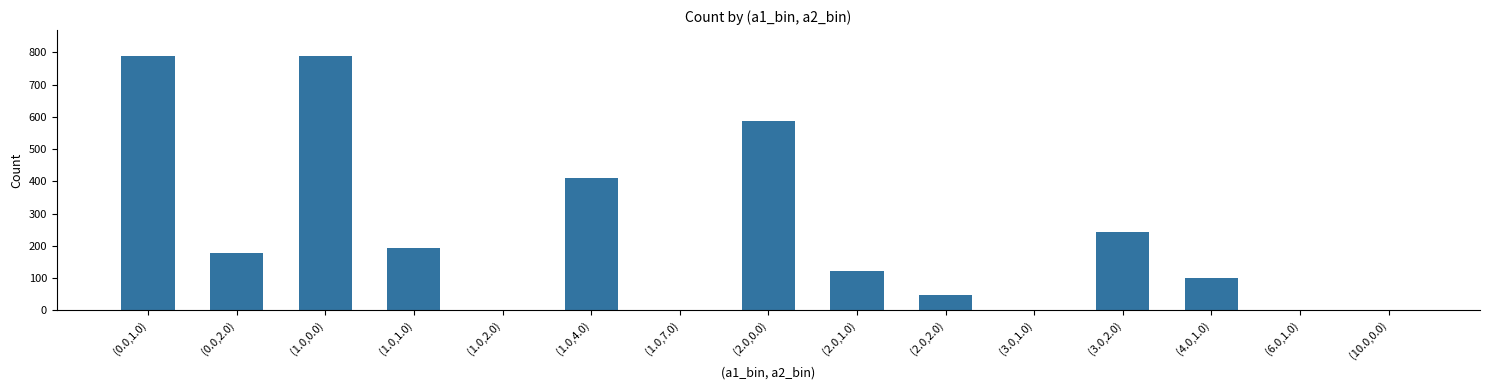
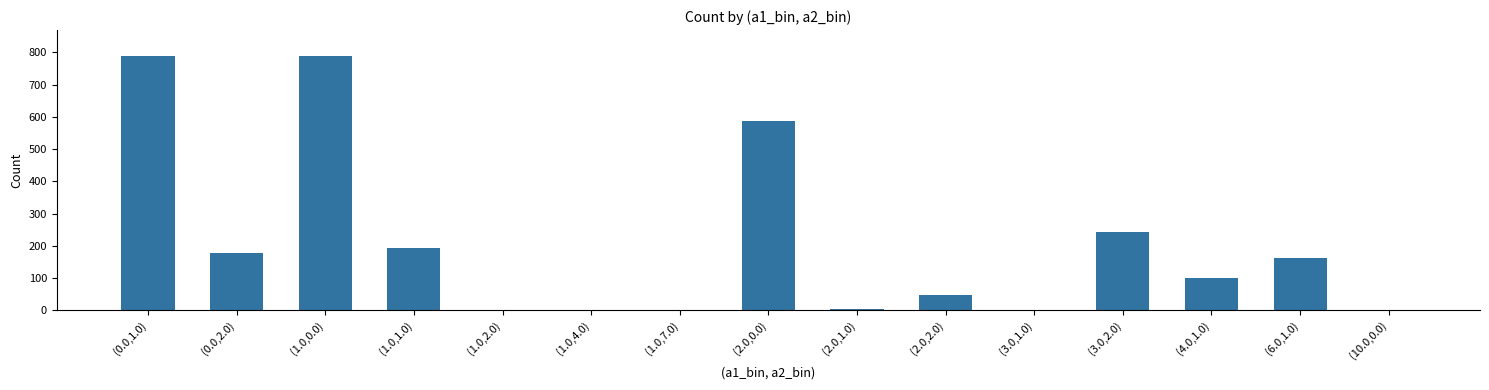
  {
    "(0.0,1.0)": 790,
    "(0.0,2.0)": 180,
    "(1.0,0.0)": 790,
    "(1.0,1.0)": 200,
-   "(1.0,4.0)": 410,
+   "(1.0,4.0)": 0,
    "(2.0,0.0)": 590,
-   "(2.0,1.0)": 120,
+   "(2.0,1.0)": 0,
    "(2.0,2.0)": 50,
    "(3.0,2.0)": 240,
    "(4.0,1.0)": 100,
-   "(6.0,1.0)": 0
+   "(6.0,1.0)": 160
  }
